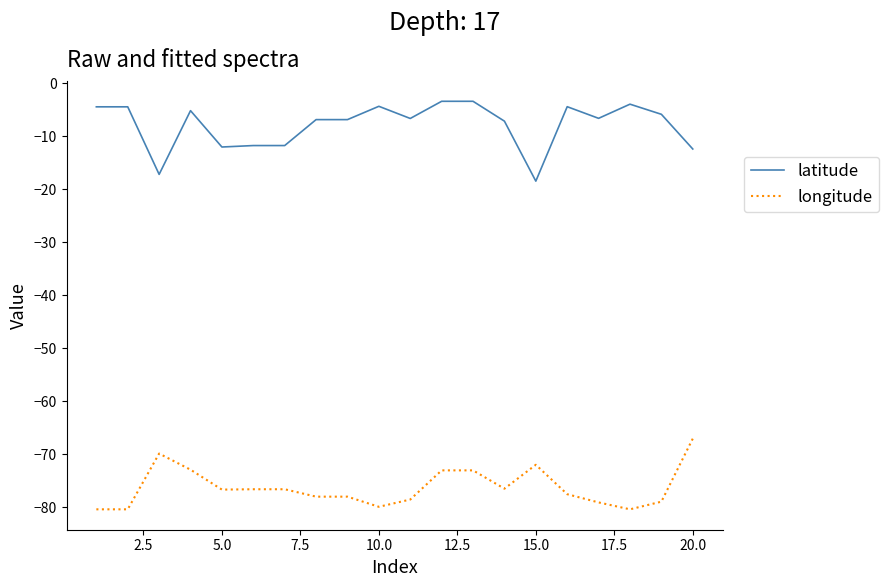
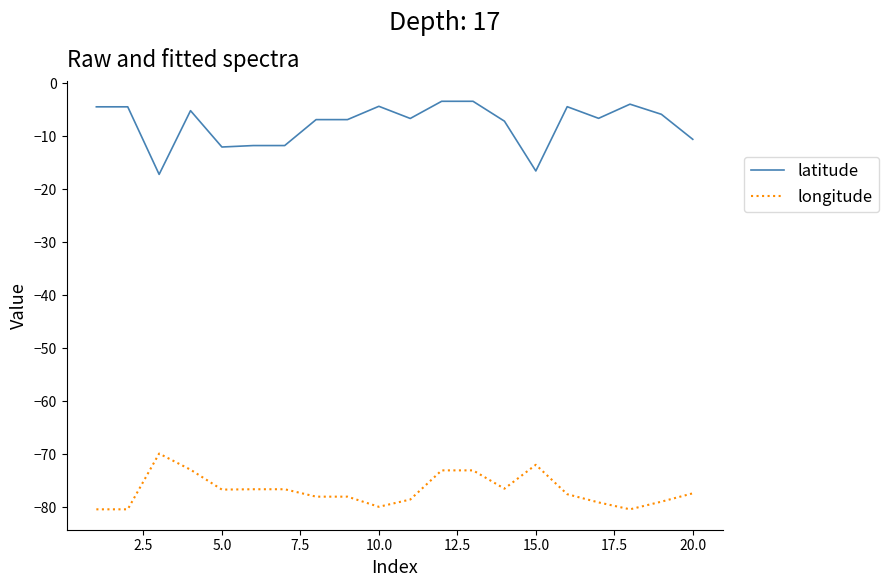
  {
    "latitude": {
      "5.0": -12,
      "10.0": -4,
-     "15.0": -18,
-     "20.0": -12
+     "15.0": -17,
+     "20.0": -11
    },
    "longitude": {
      "5.0": -77,
      "10.0": -80,
      "15.0": -72,
-     "20.0": -67
+     "20.0": -77
    }
  }
